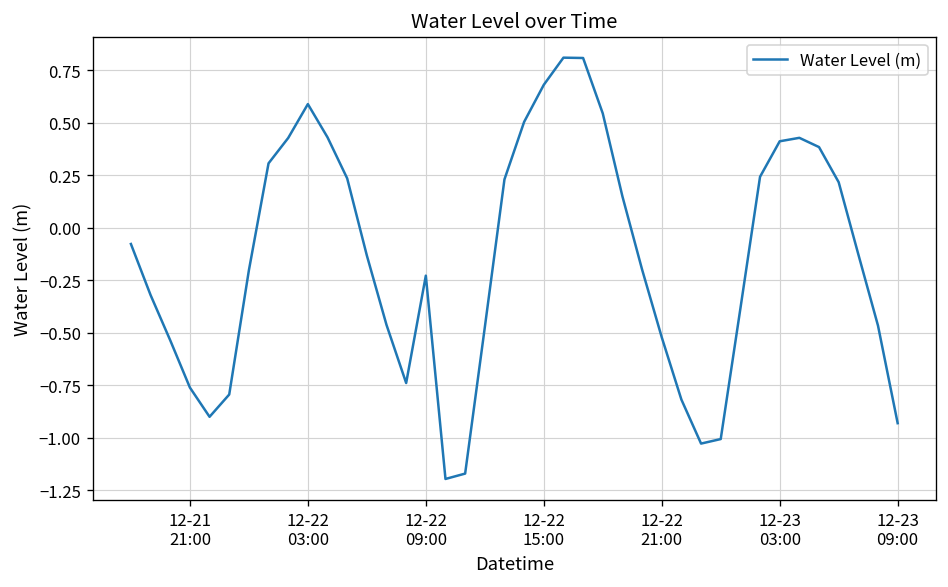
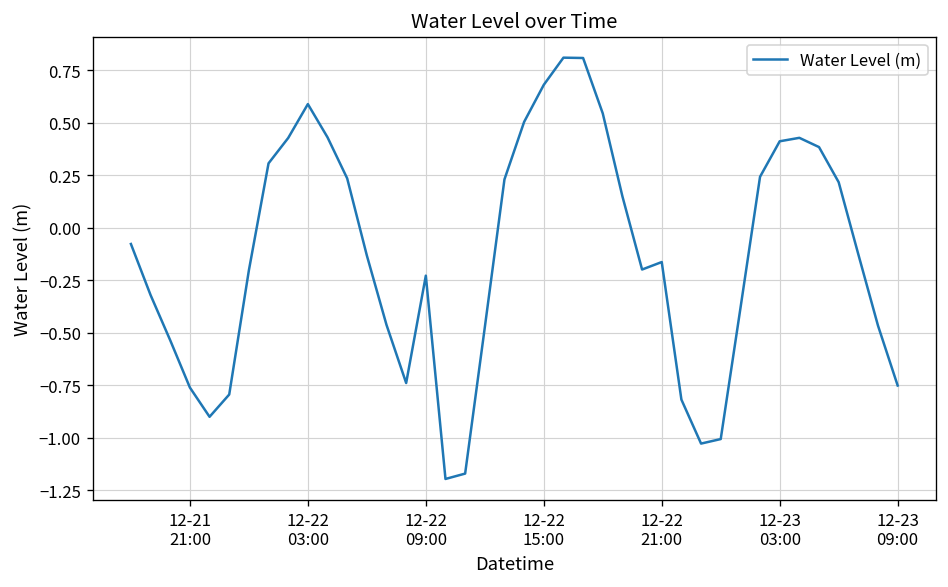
  {
    "12-21 21:00": -0.76,
    "12-22 03:00": 0.59,
    "12-22 09:00": -0.23,
    "12-22 15:00": 0.68,
-   "12-22 21:00": -0.52,
+   "12-22 21:00": -0.16,
    "12-23 03:00": 0.41,
-   "12-23 09:00": -0.93
+   "12-23 09:00": -0.75
  }
